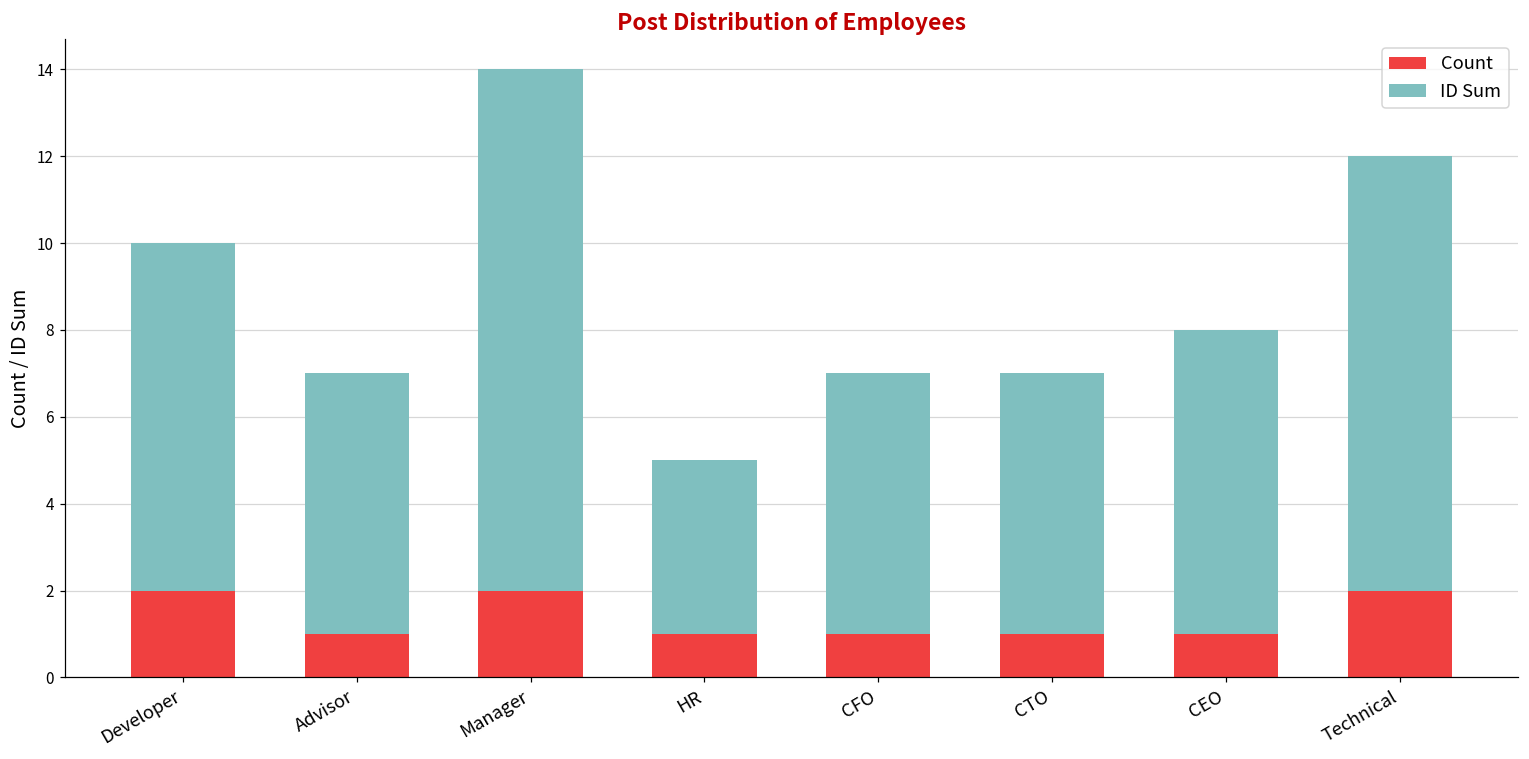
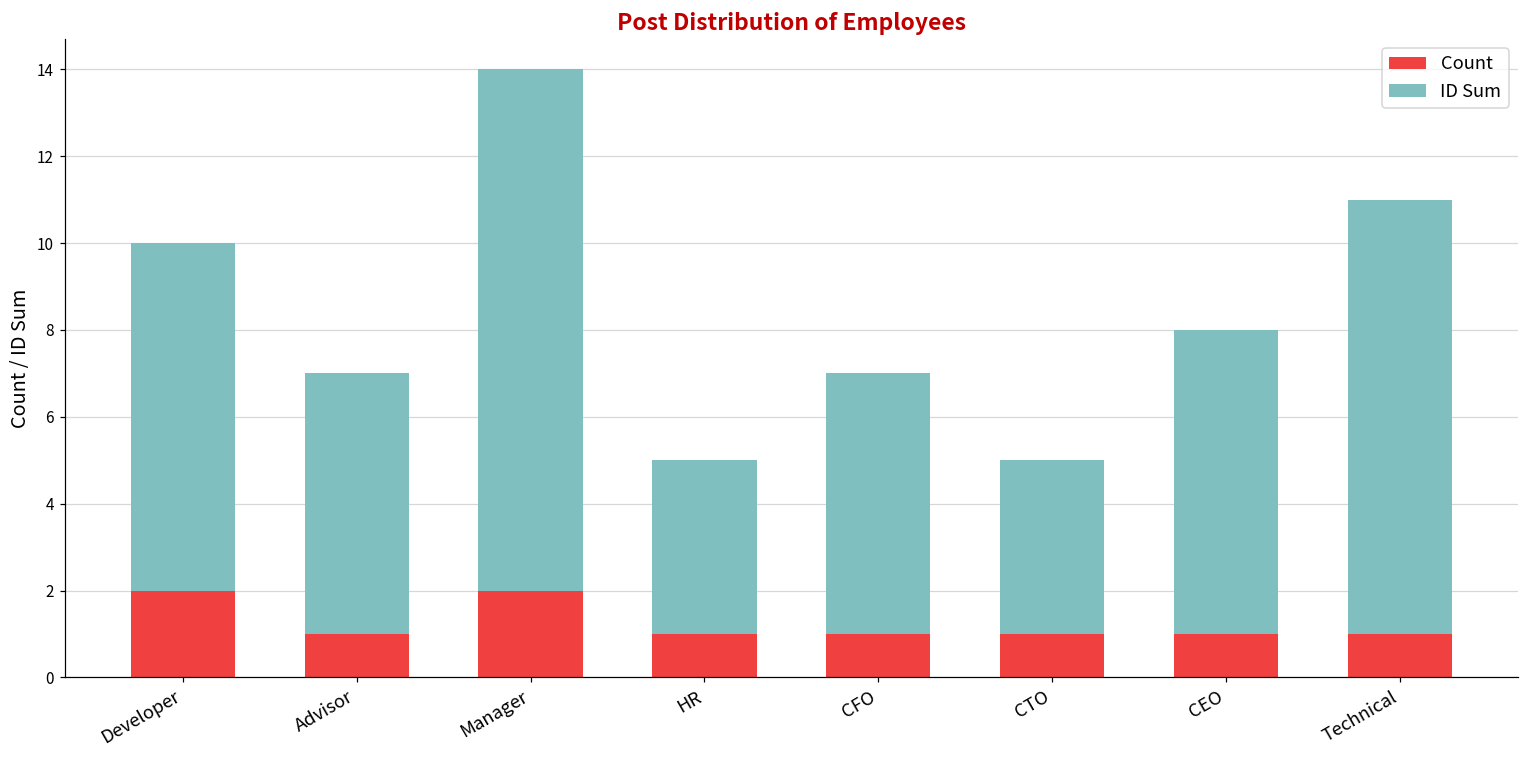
  {
    "Count": {
      "Developer": 2,
      "Advisor": 1,
      "Manager": 2,
      "HR": 1,
      "CFO": 1,
      "CTO": 1,
      "CEO": 1,
-     "Technical": 2
+     "Technical": 1
    },
    "ID Sum": {
      "Developer": 8,
      "Advisor": 6,
      "Manager": 12,
      "HR": 4,
      "CFO": 6,
-     "CTO": 6,
+     "CTO": 4,
      "CEO": 7,
      "Technical": 10
    }
  }
